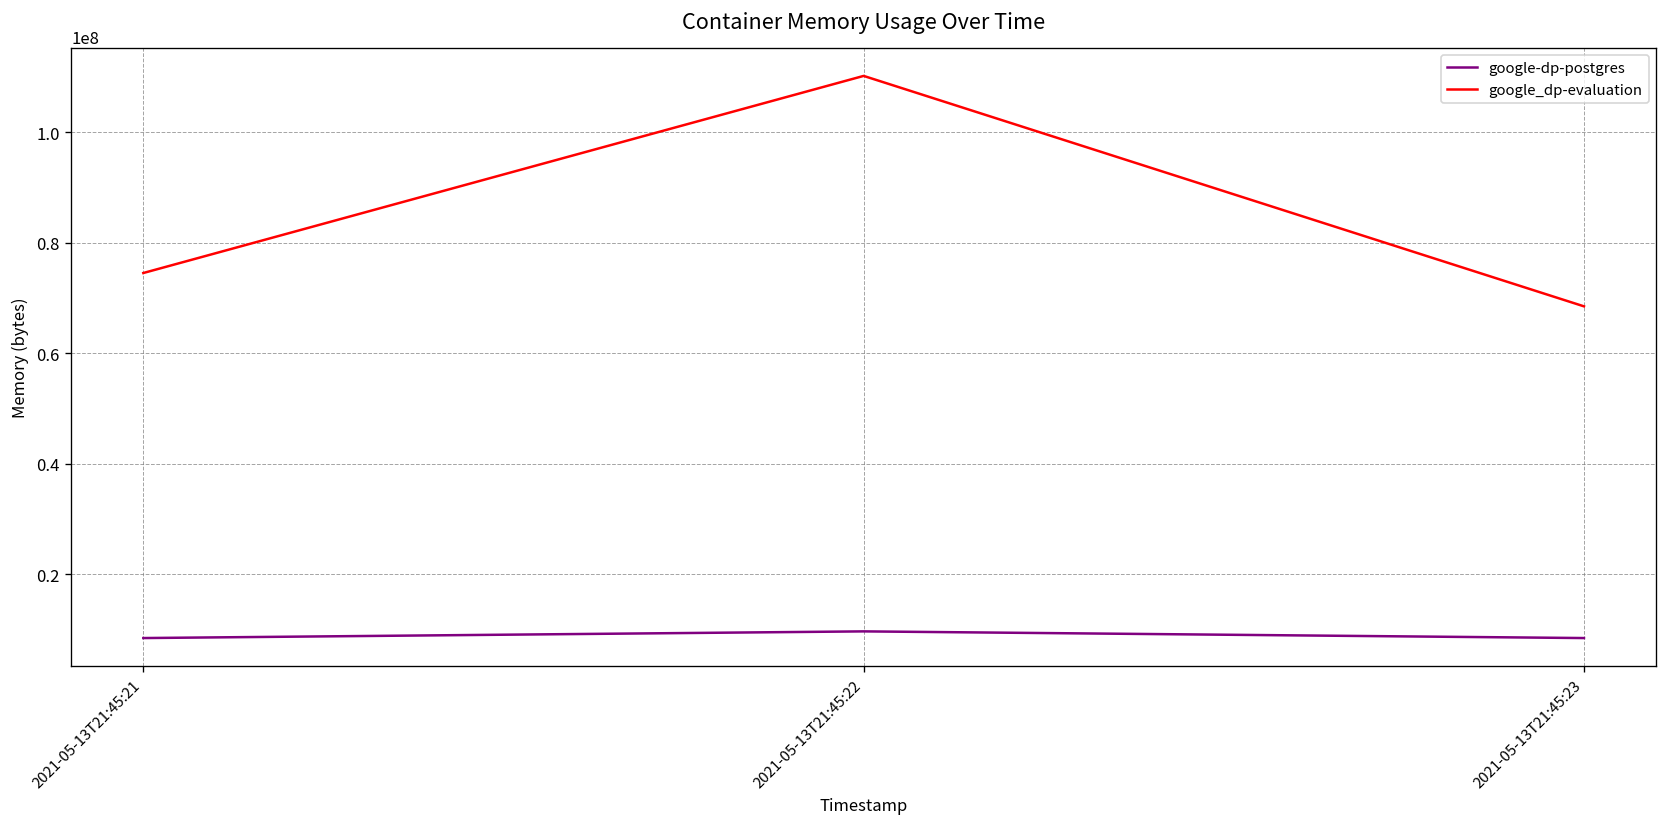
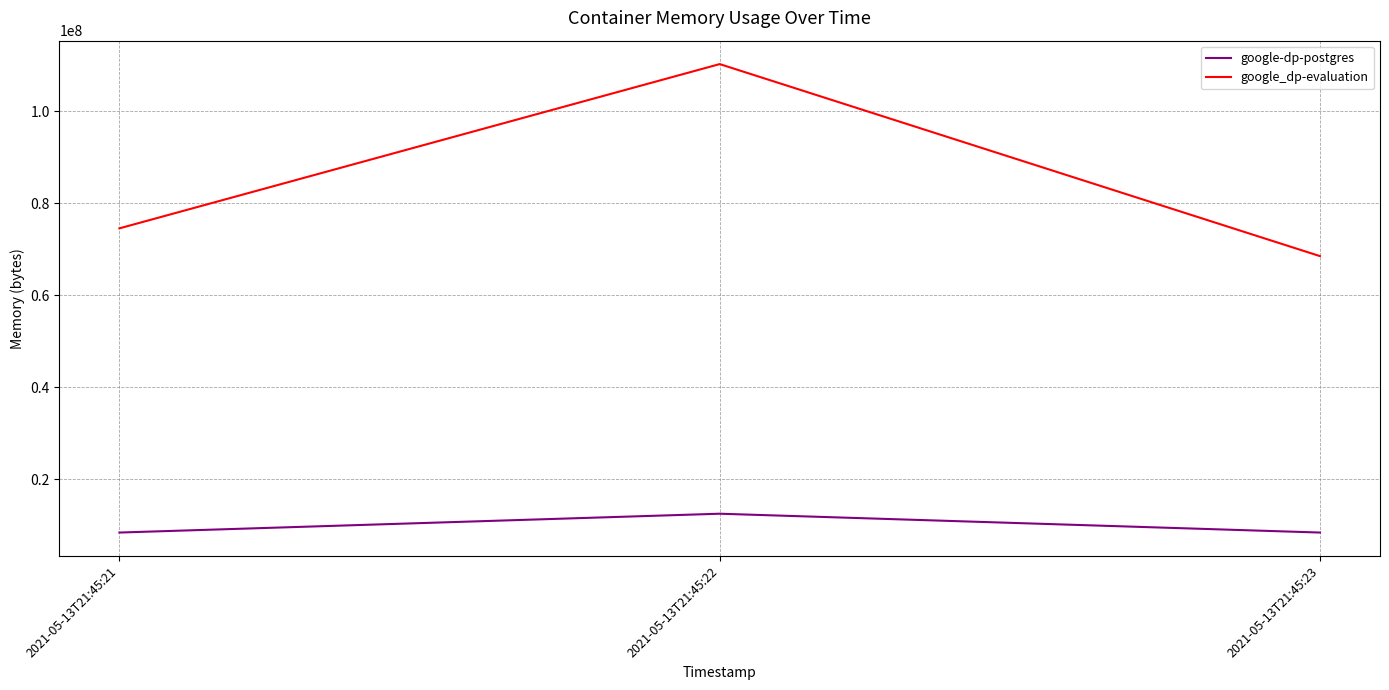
  {
    "google-dp-postgres": {
      "2021-05-13T21:45:21": 8000000,
-     "2021-05-13T21:45:22": 10000000,
+     "2021-05-13T21:45:22": 13000000,
      "2021-05-13T21:45:23": 8000000
    },
    "google_dp-evaluation": {
      "2021-05-13T21:45:21": 75000000,
      "2021-05-13T21:45:22": 110000000,
      "2021-05-13T21:45:23": 68000000
    }
  }
